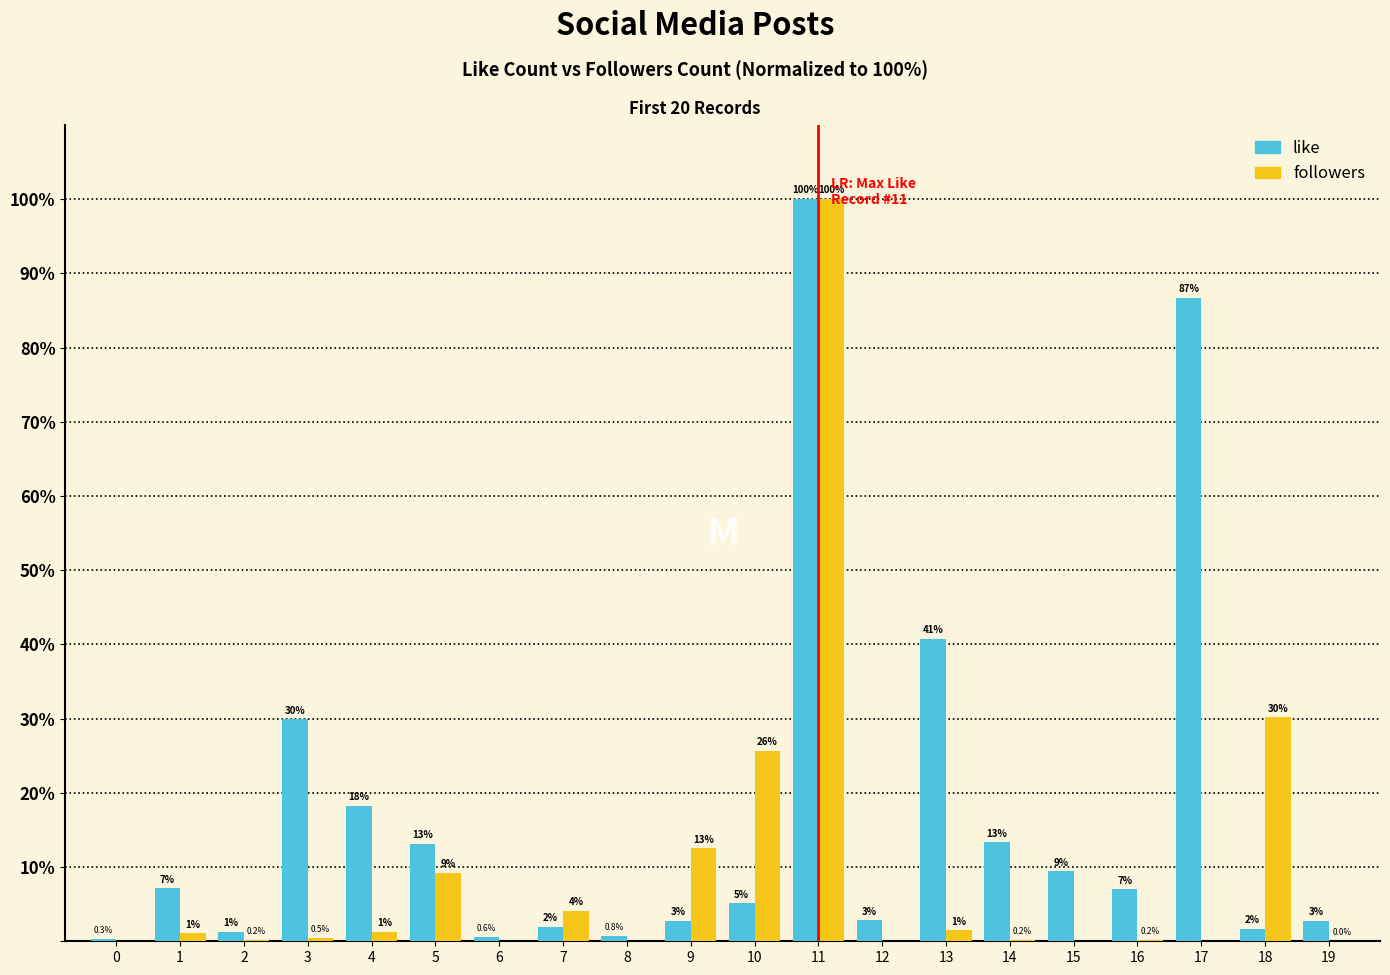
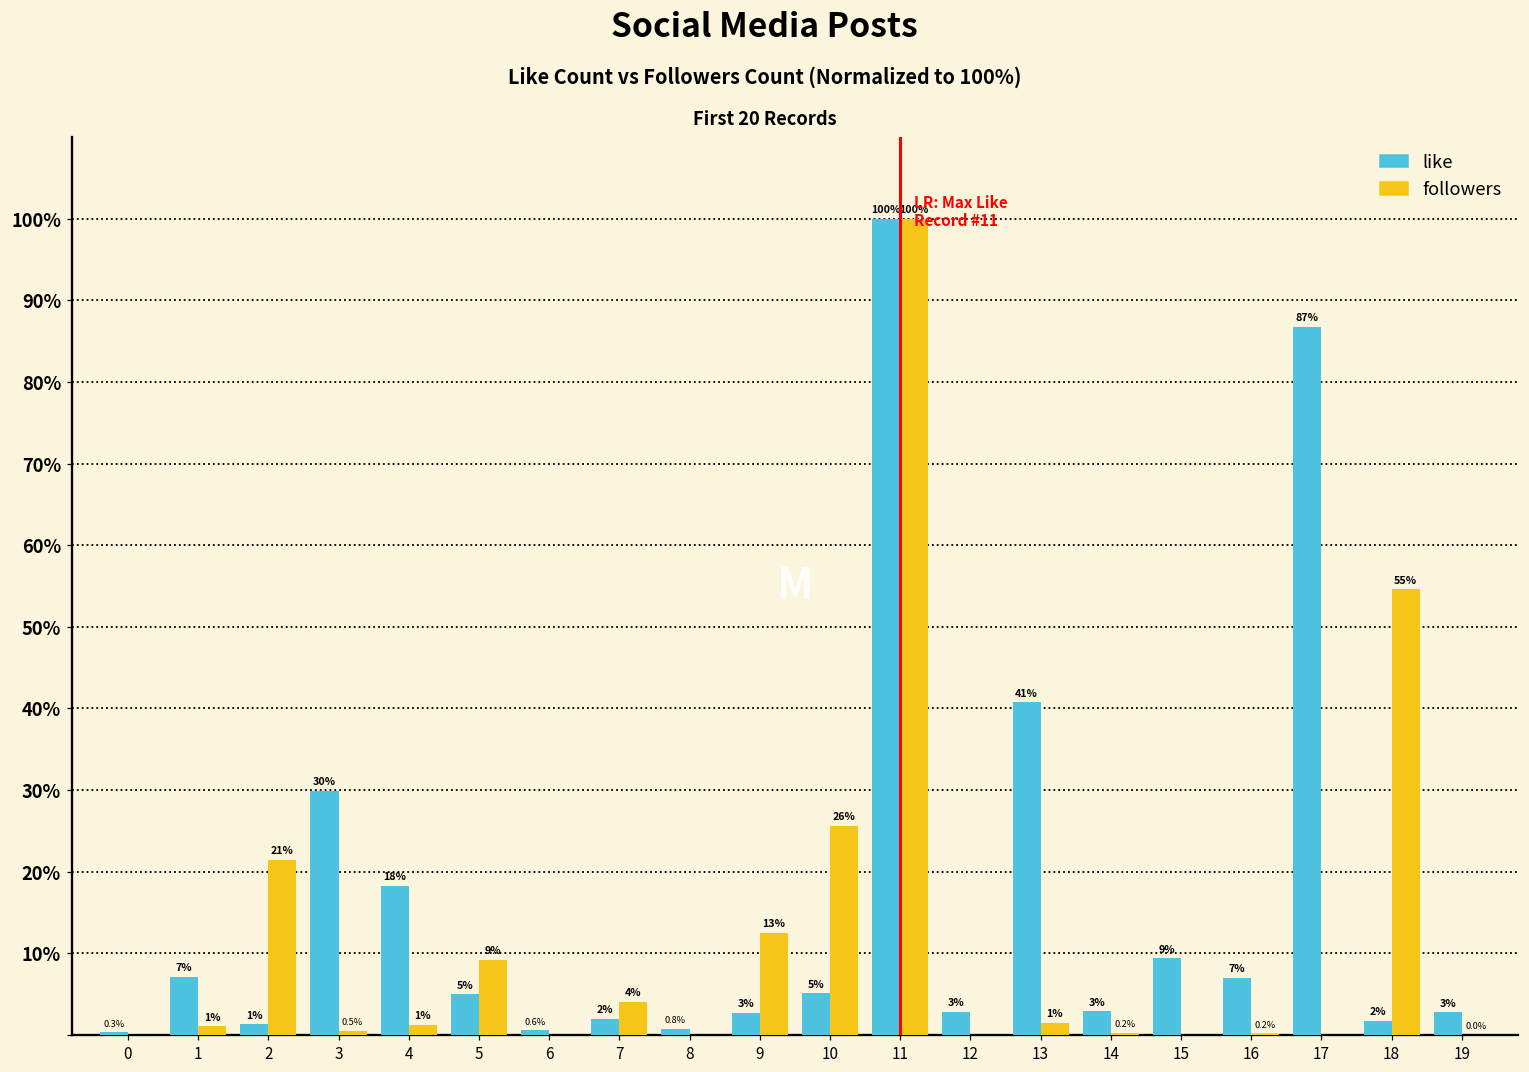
  {
    "like": {
      "0": "0.3%",
      "1": "7%",
      "2": "1%",
      "3": "30%",
      "4": "18%",
-     "5": "13%",
+     "5": "5%",
      "6": "0.6%",
      "7": "2%",
      "8": "0.8%",
      "9": "3%",
      "10": "5%",
      "11": "100%",
      "12": "3%",
      "13": "41%",
-     "14": "13%",
+     "14": "3%",
      "15": "9%",
      "16": "7%",
      "17": "87%",
      "18": "2%",
      "19": "3%"
    },
    "followers": {
      "1": "1%",
-     "2": "0.2%",
+     "2": "21%",
      "3": "0.5%",
      "4": "1%",
      "5": "9%",
      "7": "4%",
      "9": "13%",
      "10": "26%",
      "13": "1%",
      "14": "0.2%",
      "16": "0.2%",
-     "18": "30%",
+     "18": "55%",
      "19": "0.0%"
    }
  }
